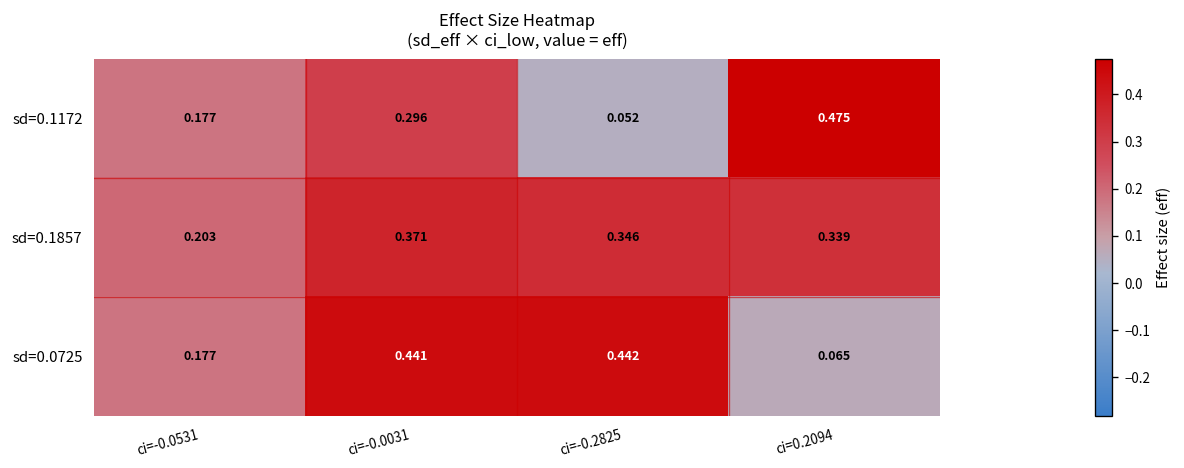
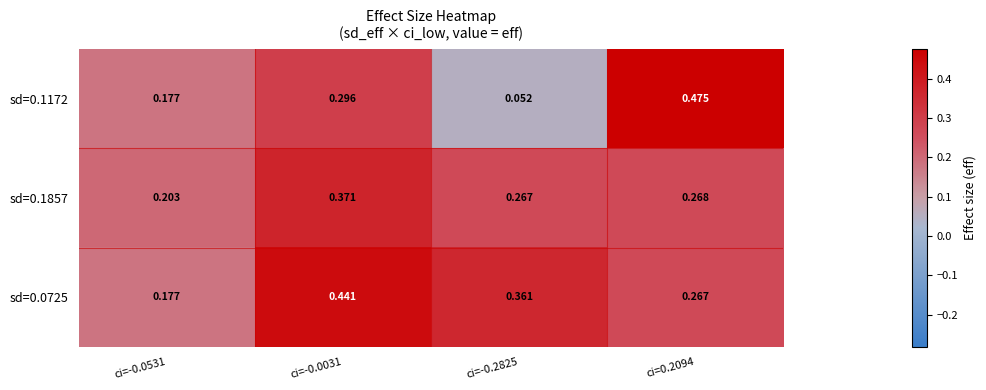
  {
    "sd=0.1172": {
      "ci=-0.0531": 0.177,
      "ci=-0.0031": 0.296,
      "ci=-0.2825": 0.052,
      "ci=0.2094": 0.475
    },
    "sd=0.1857": {
      "ci=-0.0531": 0.203,
      "ci=-0.0031": 0.371,
-     "ci=-0.2825": 0.346,
-     "ci=0.2094": 0.339
+     "ci=-0.2825": 0.267,
+     "ci=0.2094": 0.268
    },
    "sd=0.0725": {
      "ci=-0.0531": 0.177,
      "ci=-0.0031": 0.441,
-     "ci=-0.2825": 0.442,
-     "ci=0.2094": 0.065
+     "ci=-0.2825": 0.361,
+     "ci=0.2094": 0.267
    }
  }
